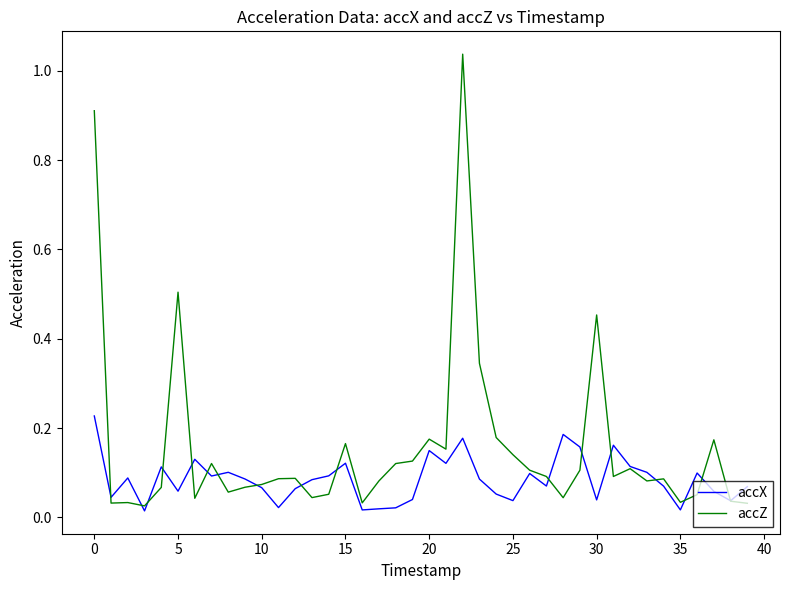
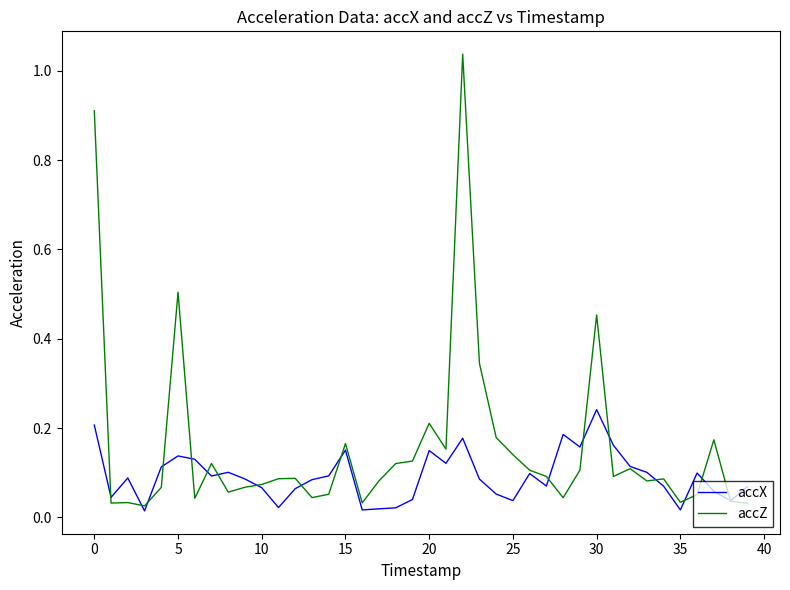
  {
    "accX": {
-     "0": 0.23,
-     "5": 0.06,
+     "0": 0.21,
+     "5": 0.14,
      "10": 0.07,
-     "15": 0.12,
+     "15": 0.15,
      "20": 0.15,
      "25": 0.04,
-     "30": 0.04,
+     "30": 0.24,
      "35": 0.02
    },
    "accZ": {
      "0": 0.91,
      "5": 0.50,
      "10": 0.07,
      "15": 0.17,
-     "20": 0.18,
+     "20": 0.21,
      "25": 0.14,
      "30": 0.45,
      "35": 0.03
    }
  }
